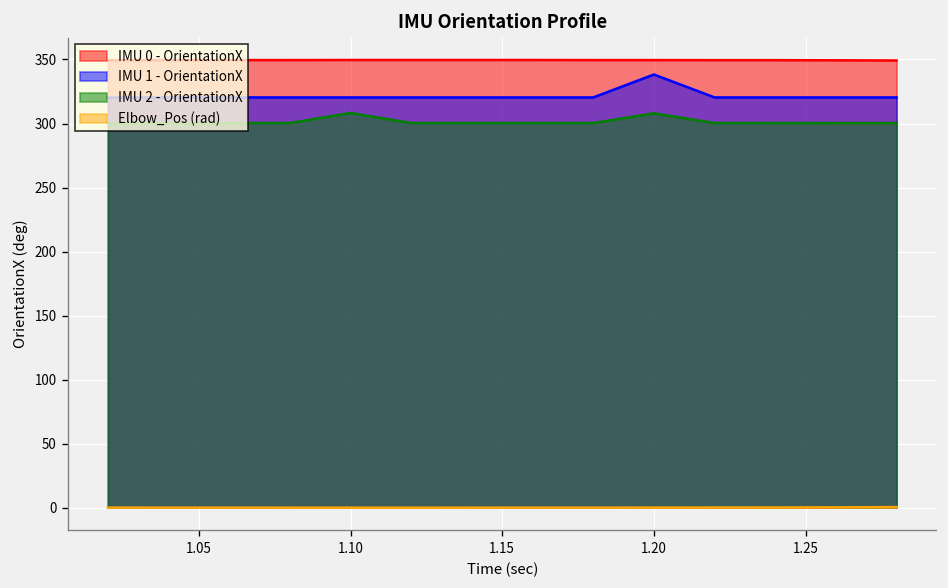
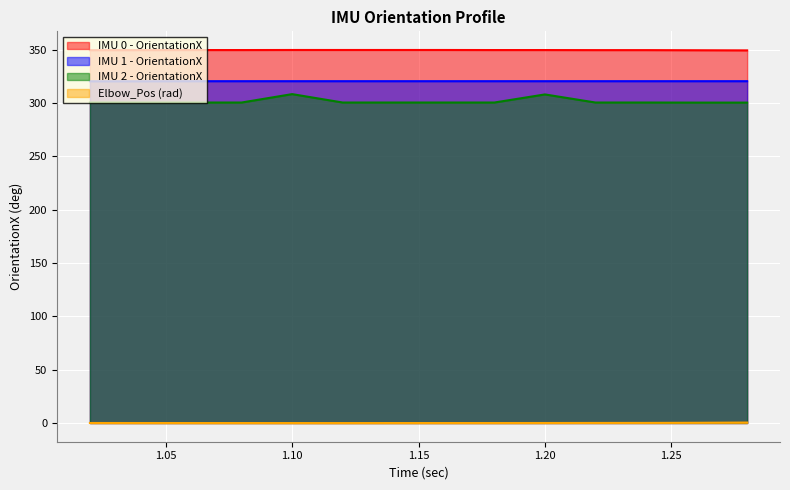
  {
    "IMU 0 - OrientationX": {
      "1.10": 350,
      "1.20": 350
    },
    "IMU 1 - OrientationX": {
      "1.10": 320,
-     "1.20": 338
+     "1.20": 320
    },
    "IMU 2 - OrientationX": {
      "1.10": 308,
      "1.20": 308
    },
    "Elbow_Pos (rad)": {
      "1.10": 0,
      "1.20": 0
    }
  }
